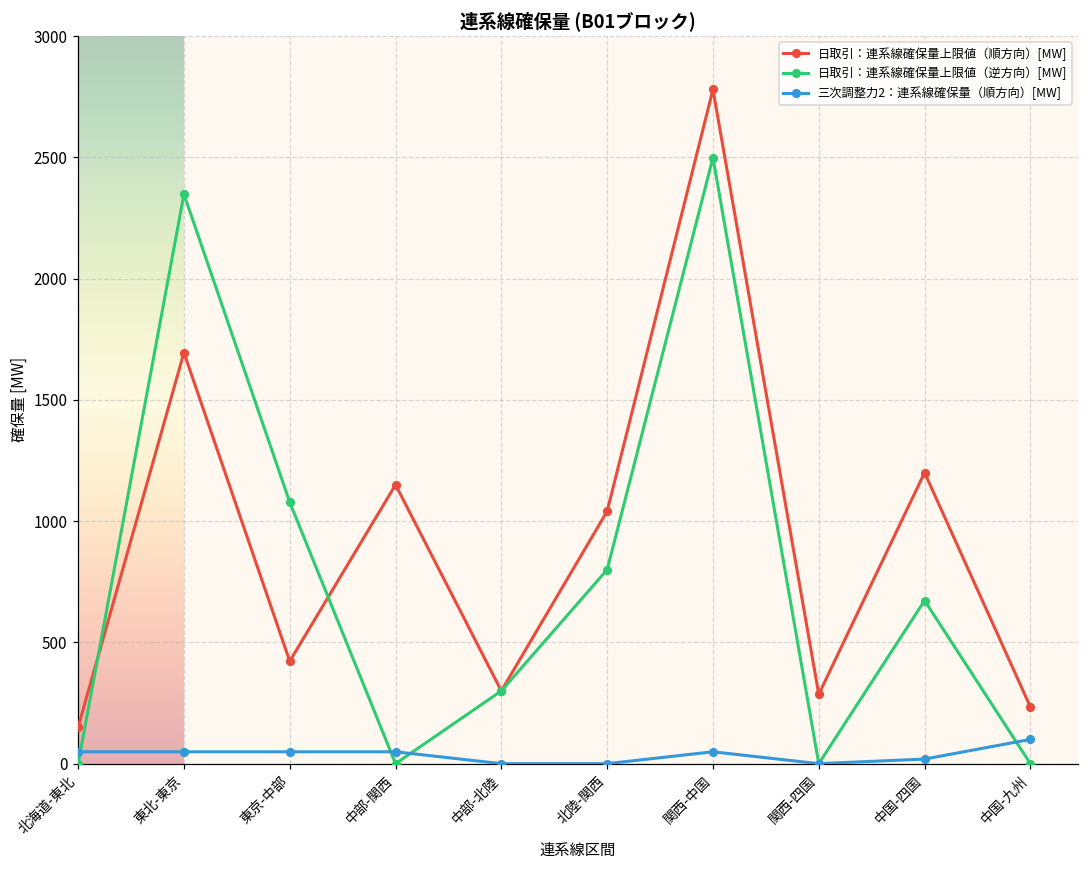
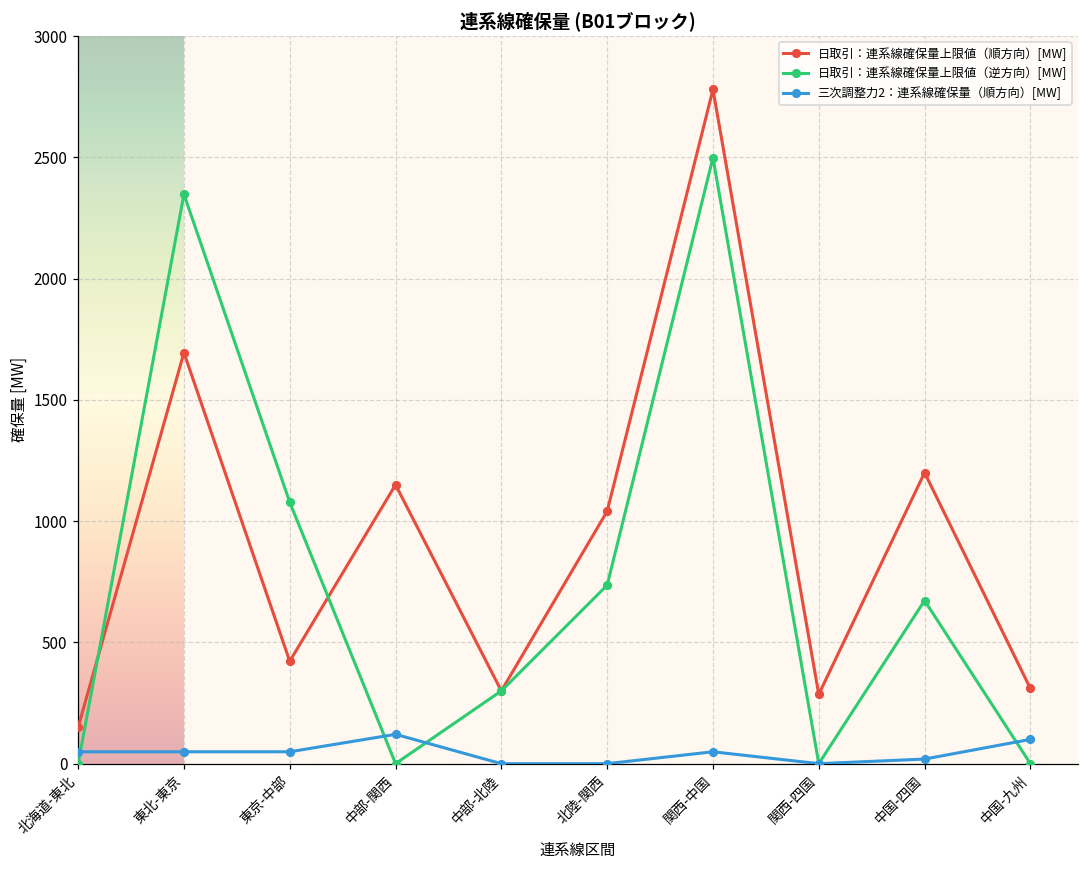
  {
    "日取引：連系線確保量上限値（順方向）[MW]": {
      "北海道-東北": 150,
      "東北-東京": 1700,
      "東京-中部": 420,
      "中部-関西": 1150,
      "北陸-関西": 1040,
      "関西-中国": 2780,
      "関西-四国": 290,
      "中国-四国": 1200,
-     "中国-九州": 230
+     "中国-九州": 310
    },
    "日取引：連系線確保量上限値（逆方向）[MW]": {
      "北海道-東北": 0,
      "東北-東京": 2350,
      "東京-中部": 1080,
      "中部-関西": 0,
-     "北陸-関西": 800,
+     "北陸-関西": 740,
      "関西-中国": 2500,
      "中国-四国": 670,
      "中国-九州": 0
    },
    "三次調整力2：連系線確保量（順方向）[MW]": {
      "北海道-東北": 50,
      "東北-東京": 50,
      "東京-中部": 50,
-     "中部-関西": 50,
+     "中部-関西": 120,
      "中部-北陸": 0,
      "北陸-関西": 0,
      "関西-中国": 50,
      "中国-四国": 20,
      "中国-九州": 100
    }
  }
